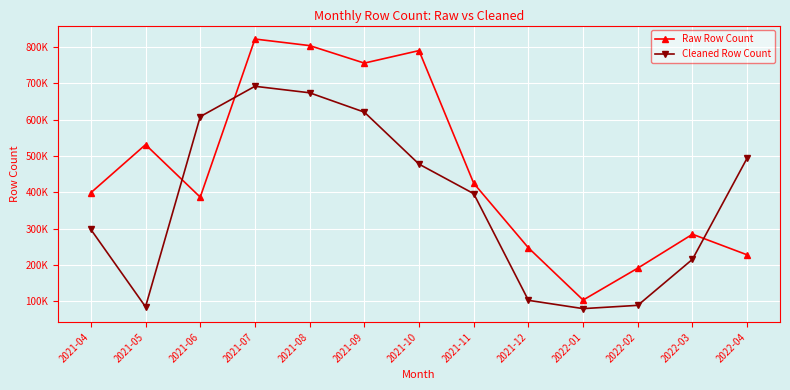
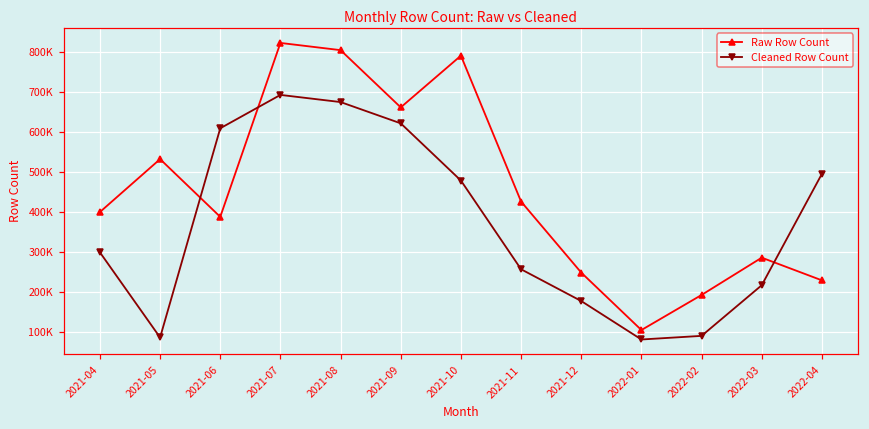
  {
    "Raw Row Count": {
      "2021-04": 400000,
      "2021-05": 530000,
      "2021-06": 390000,
      "2021-07": 820000,
      "2021-08": 800000,
-     "2021-09": 760000,
+     "2021-09": 660000,
      "2021-10": 790000,
      "2021-11": 430000,
      "2021-12": 250000,
      "2022-01": 100000,
      "2022-02": 190000,
      "2022-03": 280000,
      "2022-04": 230000
    },
    "Cleaned Row Count": {
      "2021-04": 300000,
      "2021-05": 90000,
      "2021-06": 610000,
      "2021-07": 690000,
      "2021-08": 670000,
      "2021-09": 620000,
      "2021-10": 480000,
-     "2021-11": 400000,
-     "2021-12": 100000,
+     "2021-11": 260000,
+     "2021-12": 180000,
      "2022-01": 80000,
      "2022-02": 90000,
      "2022-03": 220000,
      "2022-04": 490000
    }
  }
